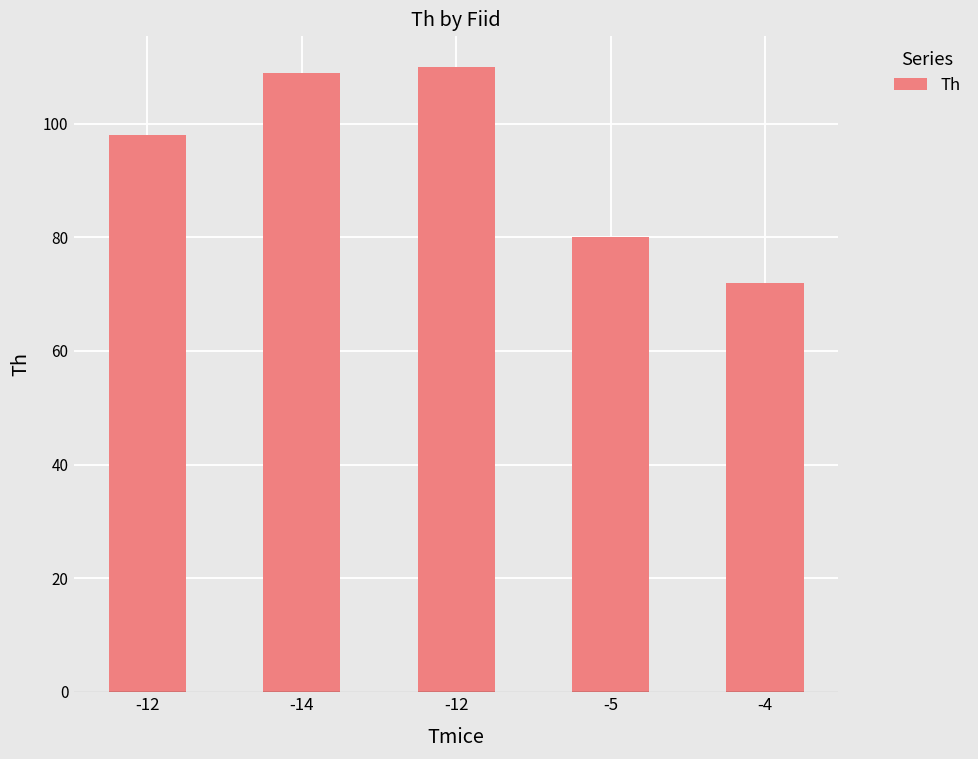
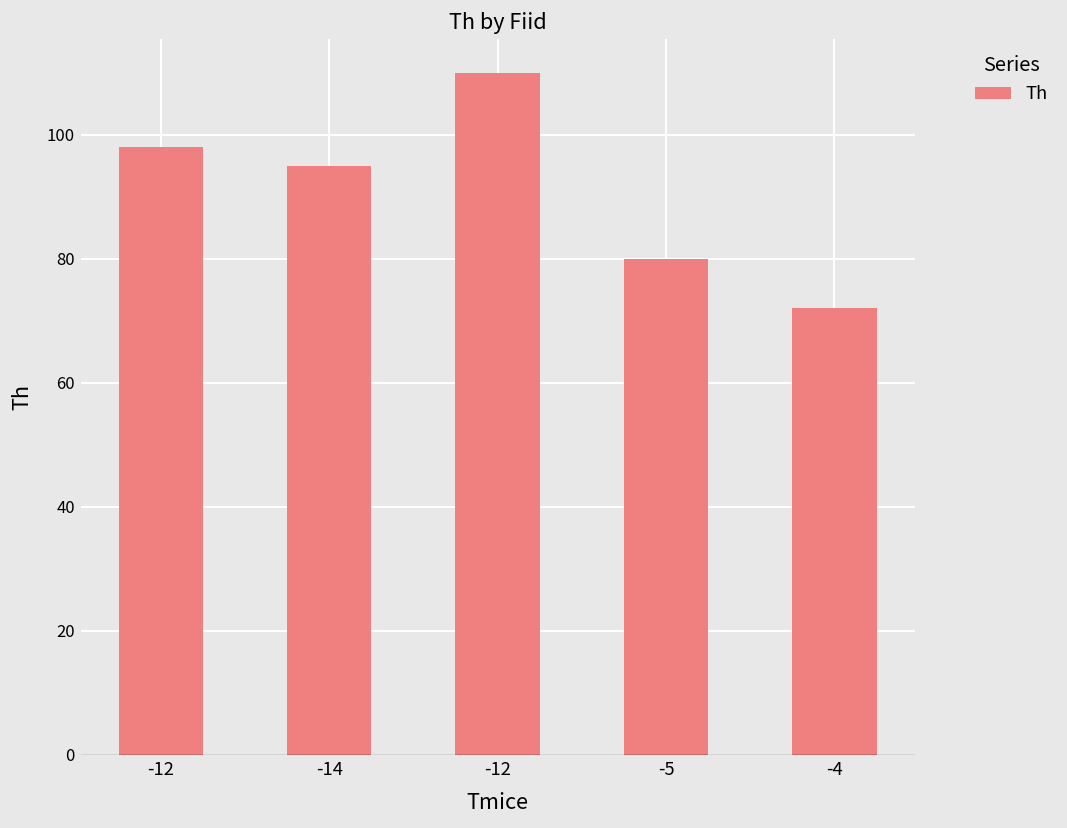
  {
-   "-14": 109,
+   "-14": 95,
    "-5": 80,
    "-4": 72
  }
